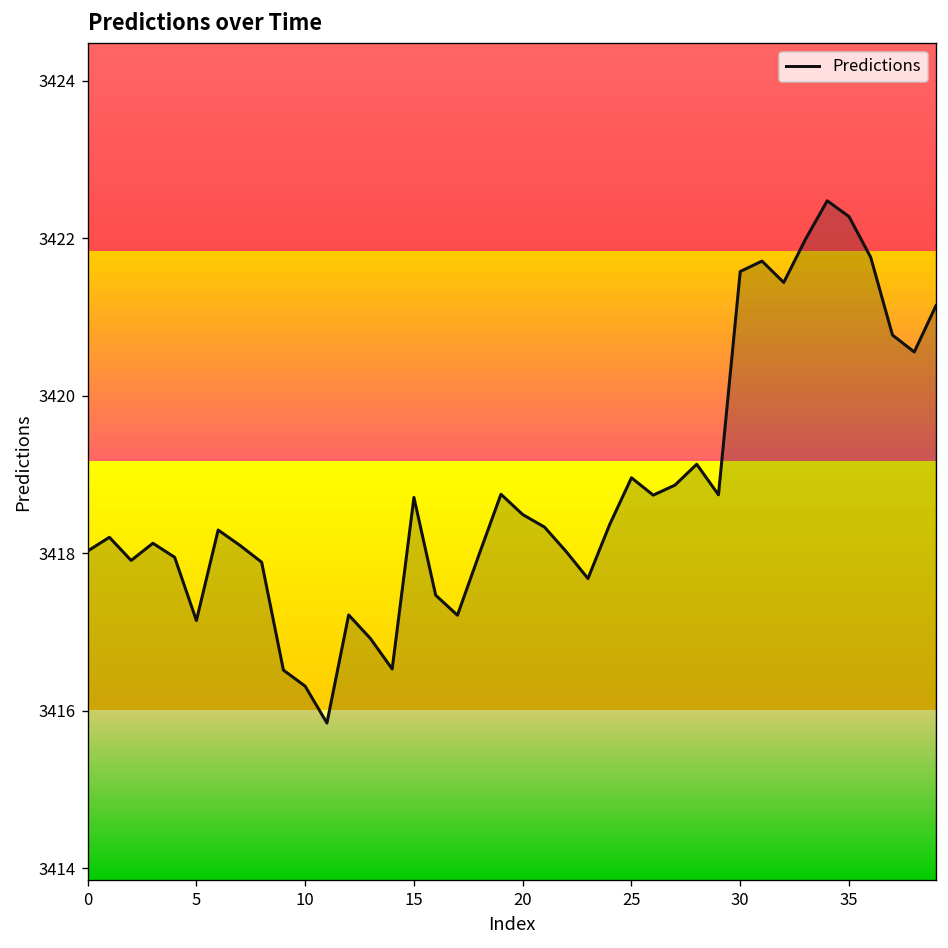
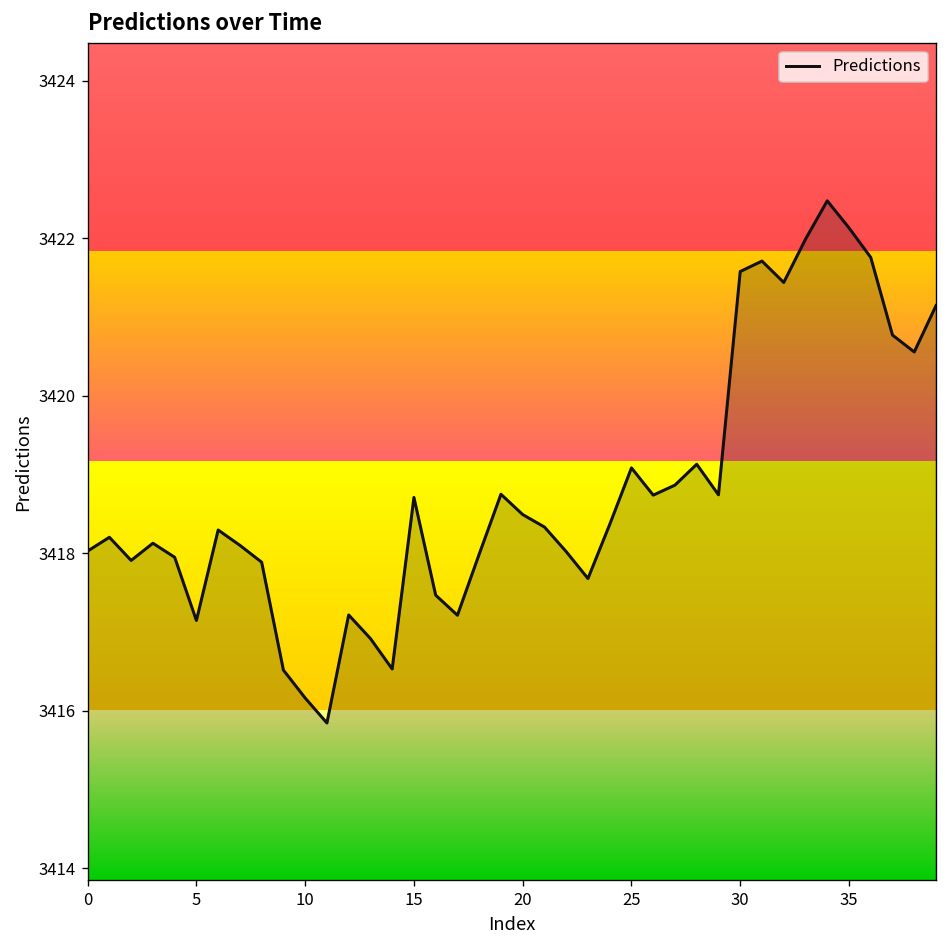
  {
    "0": 3418.0,
    "5": 3417.1,
-   "10": 3416.3,
+   "10": 3416.2,
    "15": 3418.7,
    "20": 3418.5,
-   "25": 3419.0,
+   "25": 3419.1,
    "30": 3421.6,
-   "35": 3422.3
+   "35": 3422.1
  }
